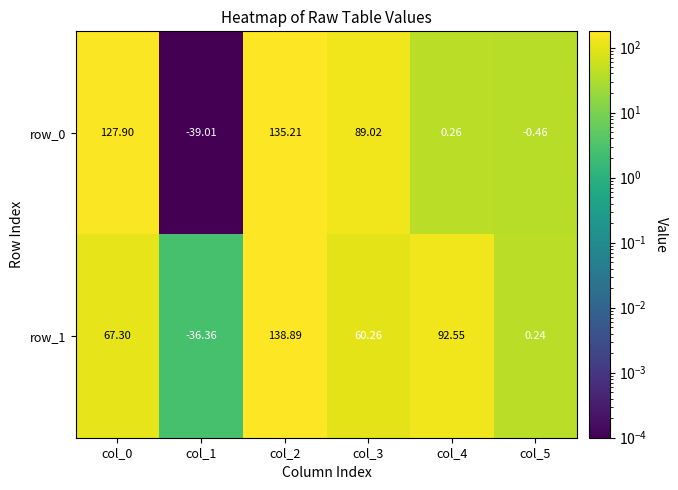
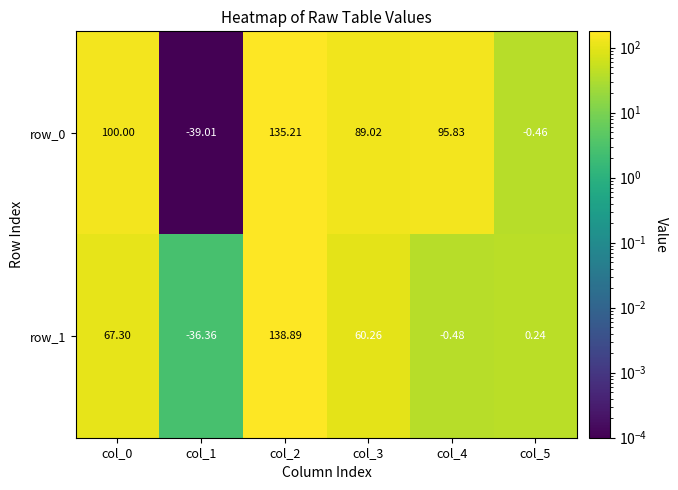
  {
    "row_0": {
-     "col_0": 127.90,
+     "col_0": 100.00,
      "col_1": -39.01,
      "col_2": 135.21,
      "col_3": 89.02,
-     "col_4": 0.26,
+     "col_4": 95.83,
      "col_5": -0.46
    },
    "row_1": {
      "col_0": 67.30,
      "col_1": -36.36,
      "col_2": 138.89,
      "col_3": 60.26,
-     "col_4": 92.55,
+     "col_4": -0.48,
      "col_5": 0.24
    }
  }
